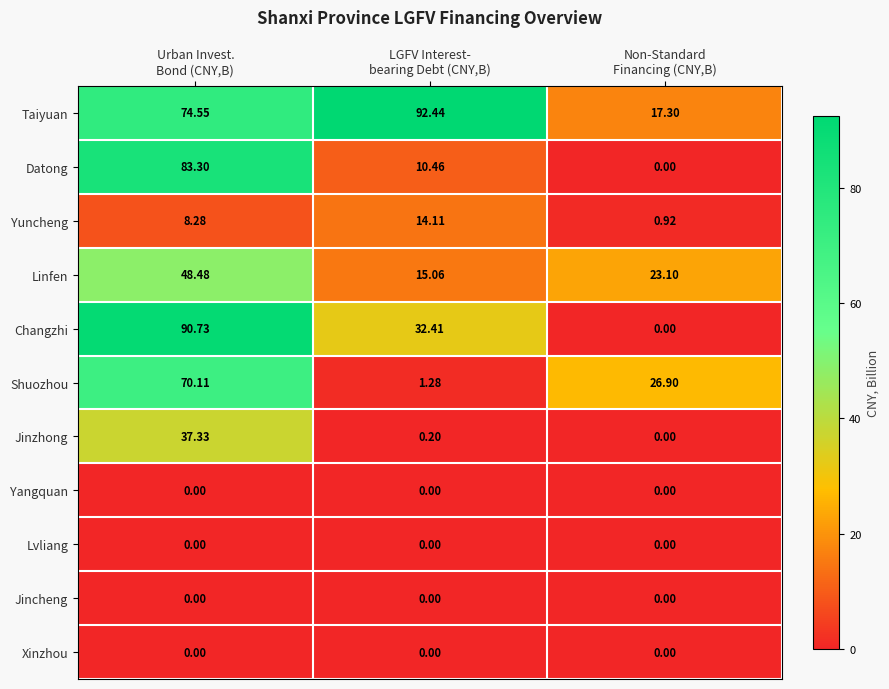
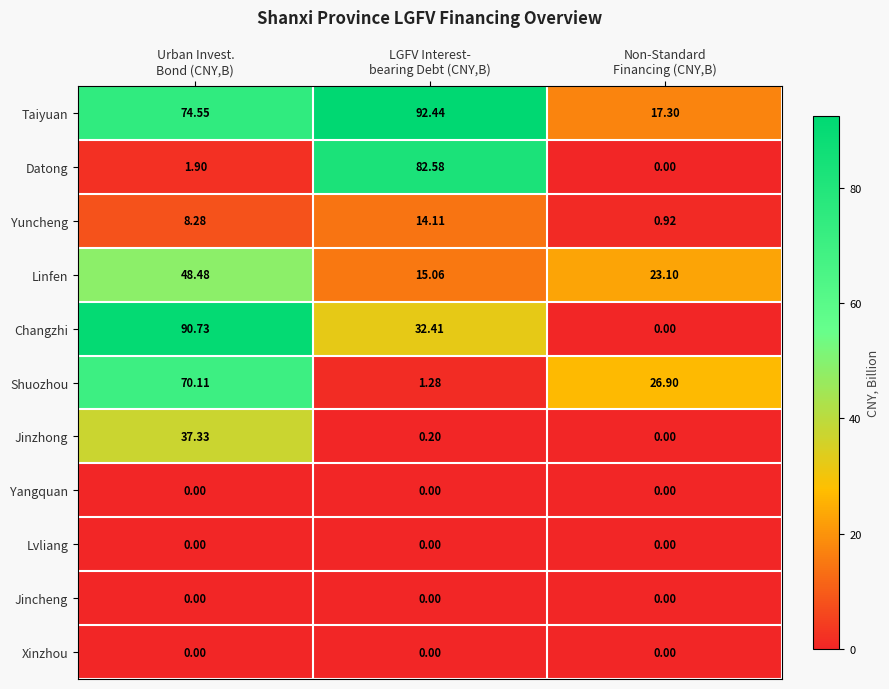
  {
    "Taiyuan": {
      "Urban Invest. Bond (CNY,B)": 74.55,
      "LGFV Interest- bearing Debt (CNY,B)": 92.44,
      "Non-Standard Financing (CNY,B)": 17.30
    },
    "Datong": {
-     "Urban Invest. Bond (CNY,B)": 83.30,
-     "LGFV Interest- bearing Debt (CNY,B)": 10.46,
+     "Urban Invest. Bond (CNY,B)": 1.90,
+     "LGFV Interest- bearing Debt (CNY,B)": 82.58,
      "Non-Standard Financing (CNY,B)": 0.00
    },
    "Yuncheng": {
      "Urban Invest. Bond (CNY,B)": 8.28,
      "LGFV Interest- bearing Debt (CNY,B)": 14.11,
      "Non-Standard Financing (CNY,B)": 0.92
    },
    "Linfen": {
      "Urban Invest. Bond (CNY,B)": 48.48,
      "LGFV Interest- bearing Debt (CNY,B)": 15.06,
      "Non-Standard Financing (CNY,B)": 23.10
    },
    "Changzhi": {
      "Urban Invest. Bond (CNY,B)": 90.73,
      "LGFV Interest- bearing Debt (CNY,B)": 32.41,
      "Non-Standard Financing (CNY,B)": 0.00
    },
    "Shuozhou": {
      "Urban Invest. Bond (CNY,B)": 70.11,
      "LGFV Interest- bearing Debt (CNY,B)": 1.28,
      "Non-Standard Financing (CNY,B)": 26.90
    },
    "Jinzhong": {
      "Urban Invest. Bond (CNY,B)": 37.33,
      "LGFV Interest- bearing Debt (CNY,B)": 0.20,
      "Non-Standard Financing (CNY,B)": 0.00
    },
    "Yangquan": {
      "Urban Invest. Bond (CNY,B)": 0.00,
      "LGFV Interest- bearing Debt (CNY,B)": 0.00,
      "Non-Standard Financing (CNY,B)": 0.00
    },
    "Lvliang": {
      "Urban Invest. Bond (CNY,B)": 0.00,
      "LGFV Interest- bearing Debt (CNY,B)": 0.00,
      "Non-Standard Financing (CNY,B)": 0.00
    },
    "Jincheng": {
      "Urban Invest. Bond (CNY,B)": 0.00,
      "LGFV Interest- bearing Debt (CNY,B)": 0.00,
      "Non-Standard Financing (CNY,B)": 0.00
    },
    "Xinzhou": {
      "Urban Invest. Bond (CNY,B)": 0.00,
      "LGFV Interest- bearing Debt (CNY,B)": 0.00,
      "Non-Standard Financing (CNY,B)": 0.00
    }
  }
